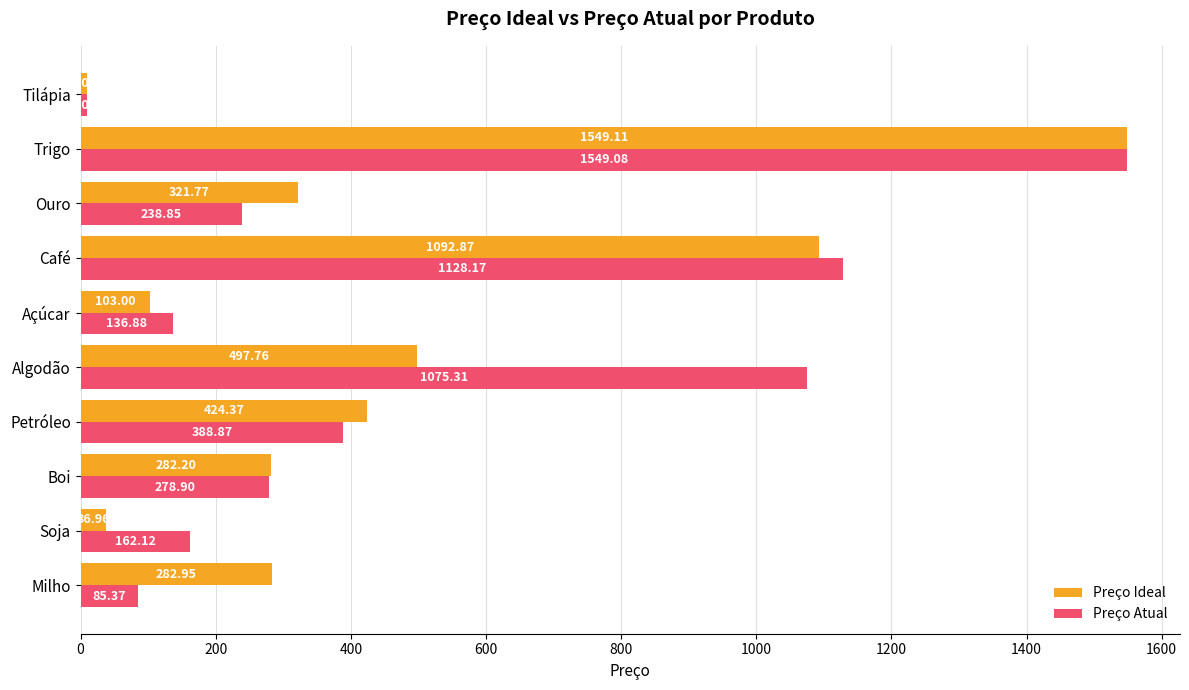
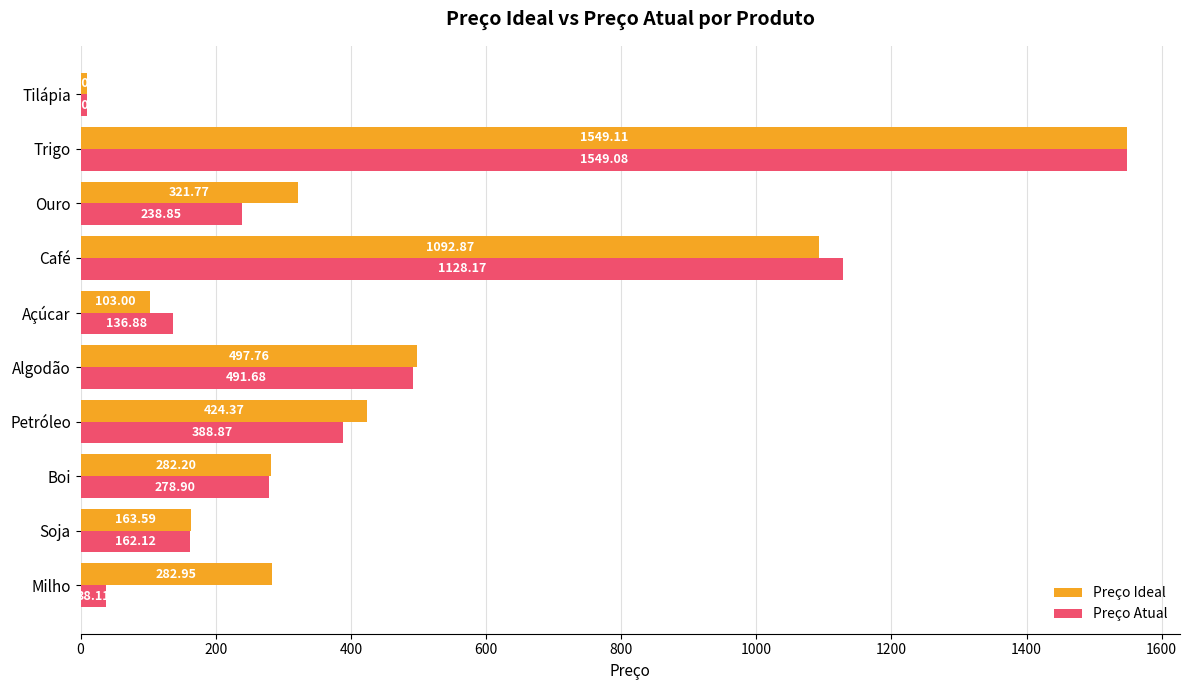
  {
    "Preço Ideal": {
      "Trigo": 1549.11,
      "Ouro": 321.77,
      "Café": 1092.87,
      "Açúcar": 103.00,
      "Algodão": 497.76,
      "Petróleo": 424.37,
      "Boi": 282.20,
-     "Soja": 36.96,
+     "Soja": 163.59,
      "Milho": 282.95
    },
    "Preço Atual": {
      "Trigo": 1549.08,
      "Ouro": 238.85,
      "Café": 1128.17,
      "Açúcar": 136.88,
-     "Algodão": 1075.31,
+     "Algodão": 491.68,
      "Petróleo": 388.87,
      "Boi": 278.90,
      "Soja": 162.12,
-     "Milho": 85.37
+     "Milho": 38.11
    }
  }
